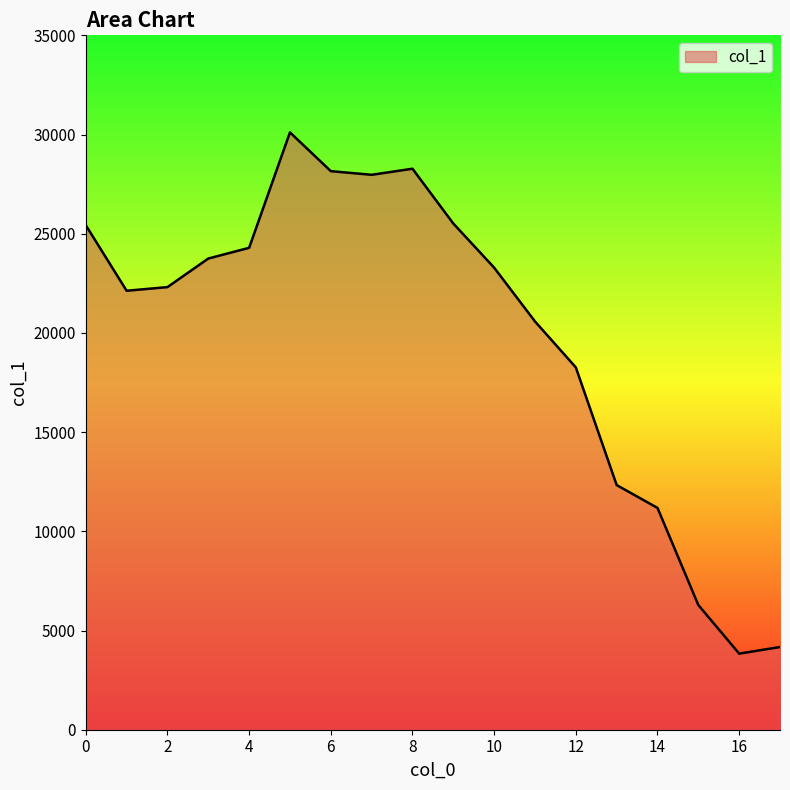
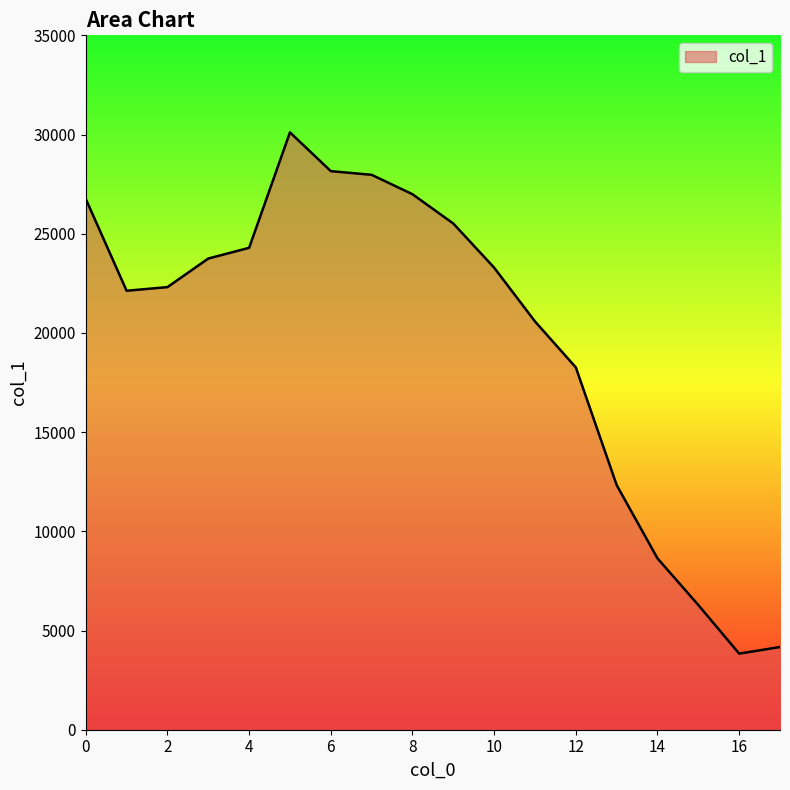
  {
-   "0": 25400,
+   "0": 26800,
    "2": 22300,
    "4": 24300,
    "6": 28200,
-   "8": 28300,
+   "8": 27000,
    "10": 23300,
    "12": 18300,
-   "14": 11200,
+   "14": 8600,
    "16": 3800
  }
